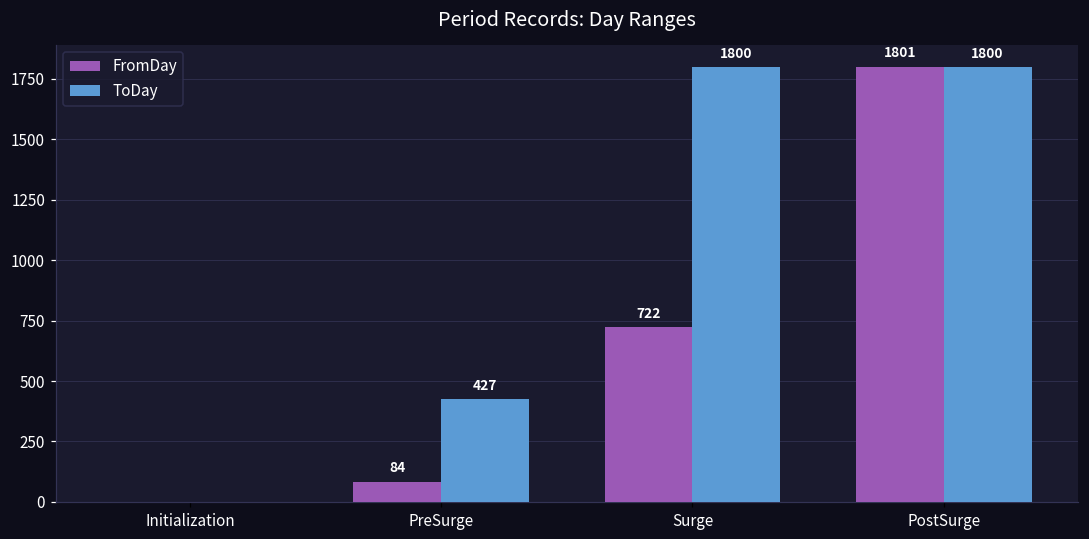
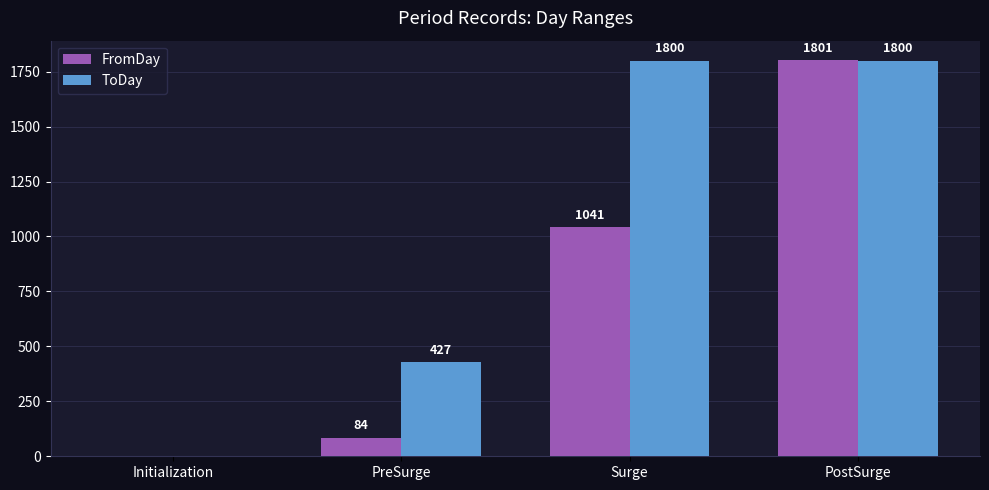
  {
    "FromDay": {
      "PreSurge": 84,
-     "Surge": 722,
+     "Surge": 1041,
      "PostSurge": 1801
    },
    "ToDay": {
      "PreSurge": 427,
      "Surge": 1800,
      "PostSurge": 1800
    }
  }
